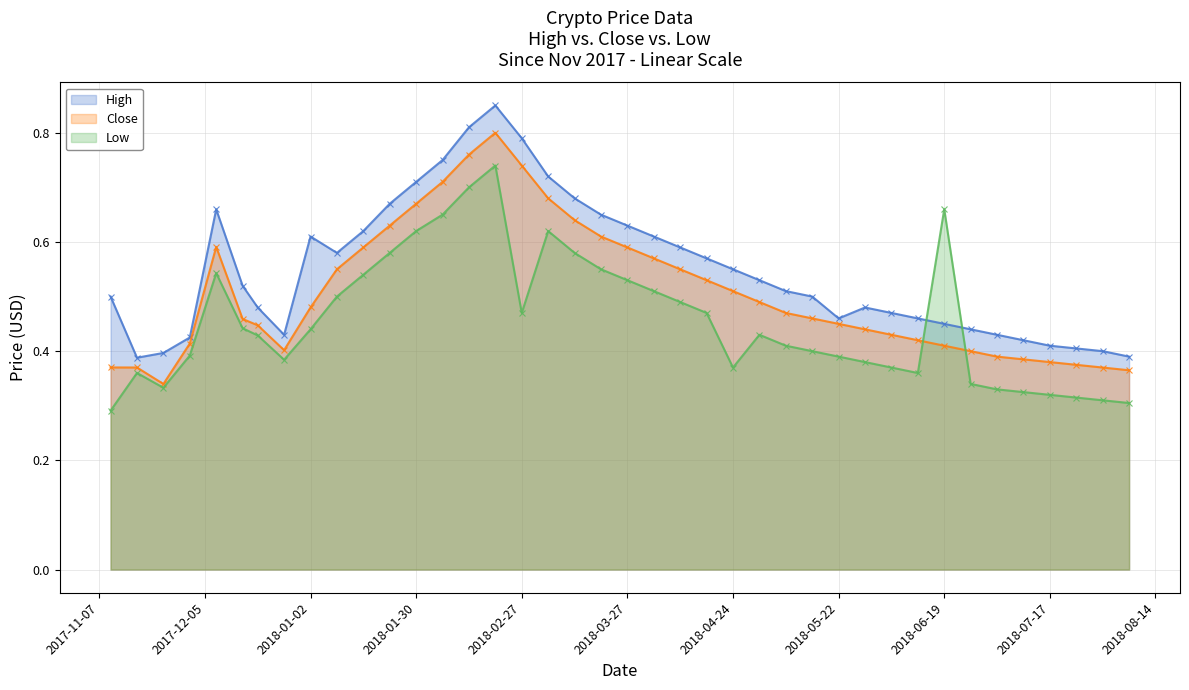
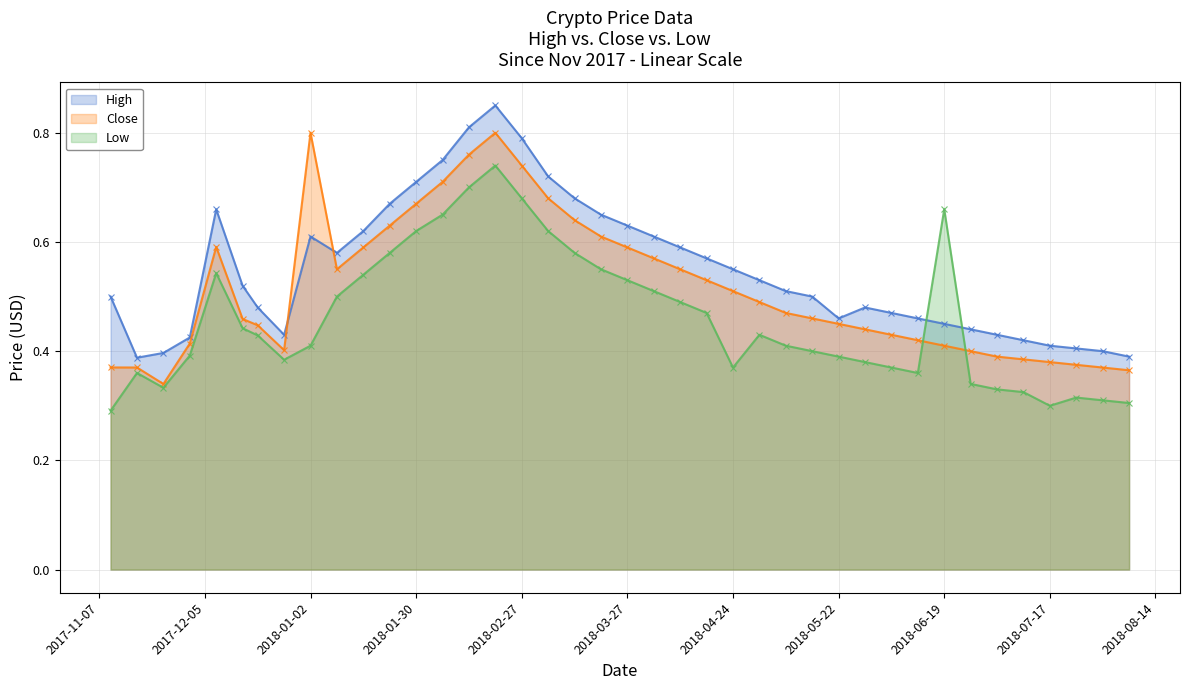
  {
    "High": {
      "2018-01-02": 0.61,
      "2018-01-30": 0.71,
      "2018-02-27": 0.79,
      "2018-03-27": 0.63,
      "2018-04-24": 0.55,
      "2018-05-22": 0.46,
      "2018-06-19": 0.45,
      "2018-07-17": 0.41
    },
    "Close": {
-     "2018-01-02": 0.48,
+     "2018-01-02": 0.80,
      "2018-01-30": 0.67,
      "2018-02-27": 0.74,
      "2018-03-27": 0.59,
      "2018-04-24": 0.51,
      "2018-05-22": 0.45,
      "2018-06-19": 0.41,
      "2018-07-17": 0.38
    },
    "Low": {
-     "2018-01-02": 0.44,
+     "2018-01-02": 0.41,
      "2018-01-30": 0.62,
-     "2018-02-27": 0.47,
+     "2018-02-27": 0.68,
      "2018-03-27": 0.53,
      "2018-04-24": 0.37,
      "2018-05-22": 0.39,
      "2018-06-19": 0.66,
-     "2018-07-17": 0.32
+     "2018-07-17": 0.30
    }
  }
